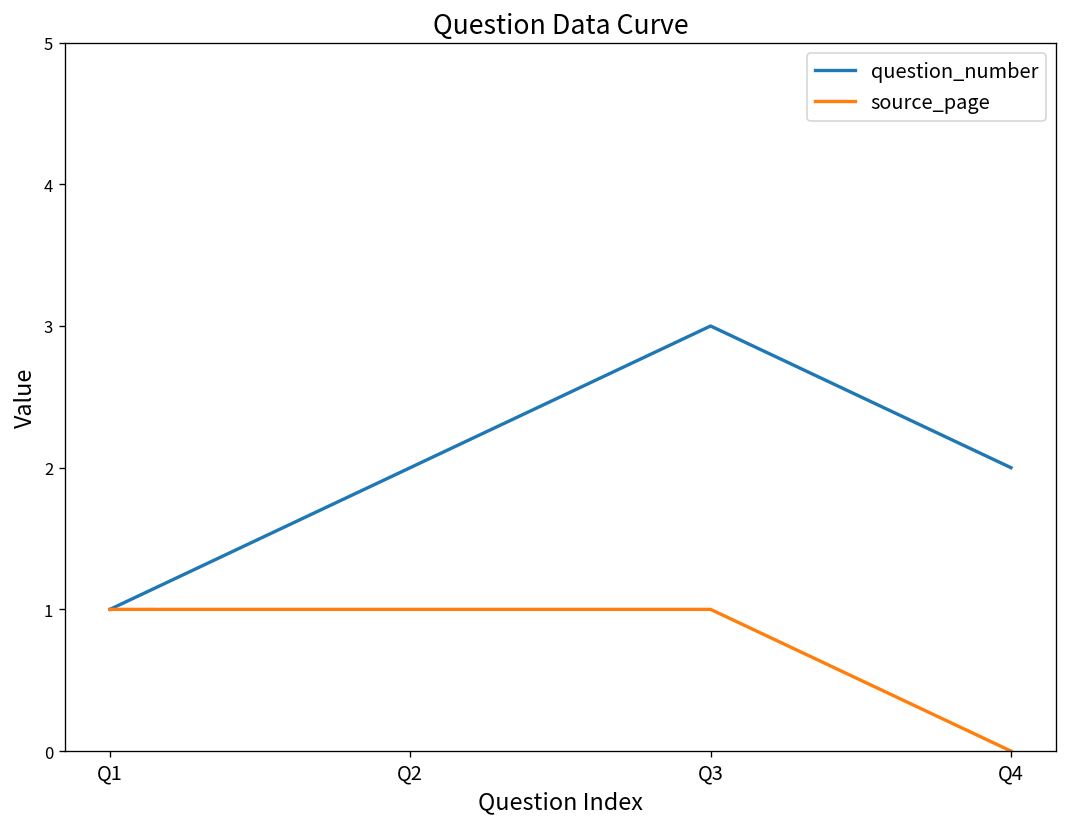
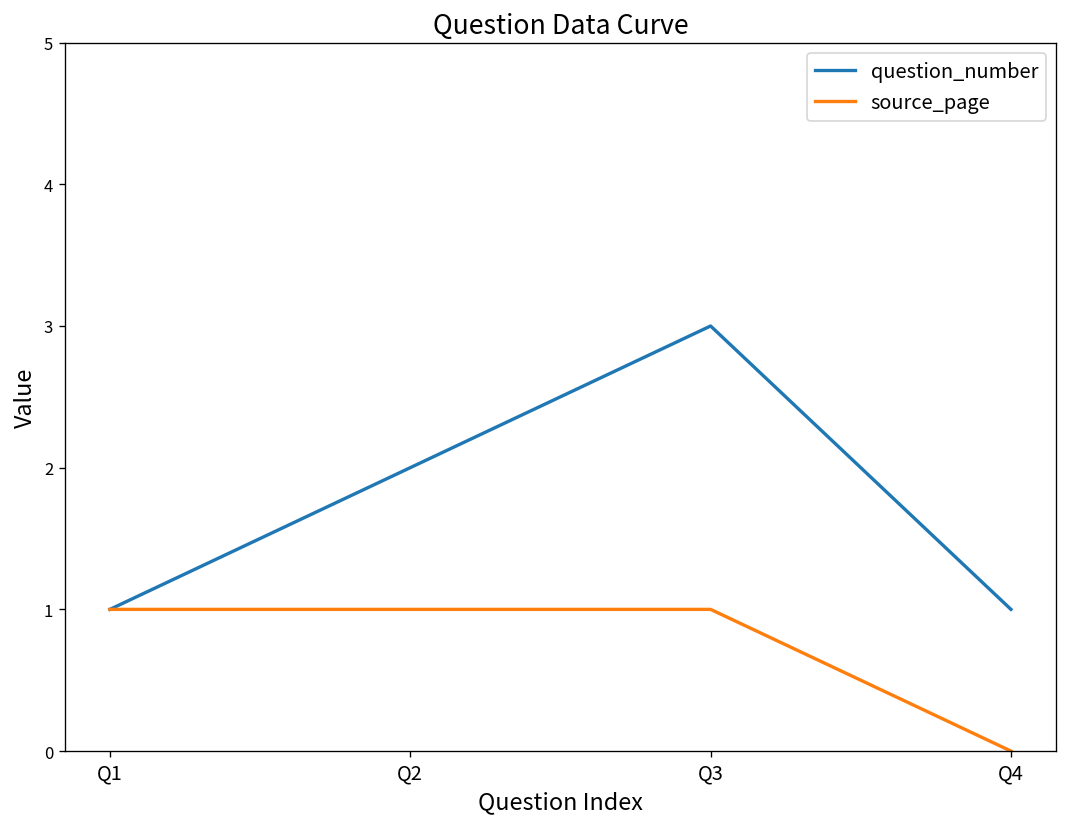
  {
    "question_number": {
      "Q2": 2,
      "Q3": 3,
-     "Q4": 2
+     "Q4": 1
    },
    "source_page": {
      "Q2": 1,
      "Q3": 1,
      "Q4": 0
    }
  }
